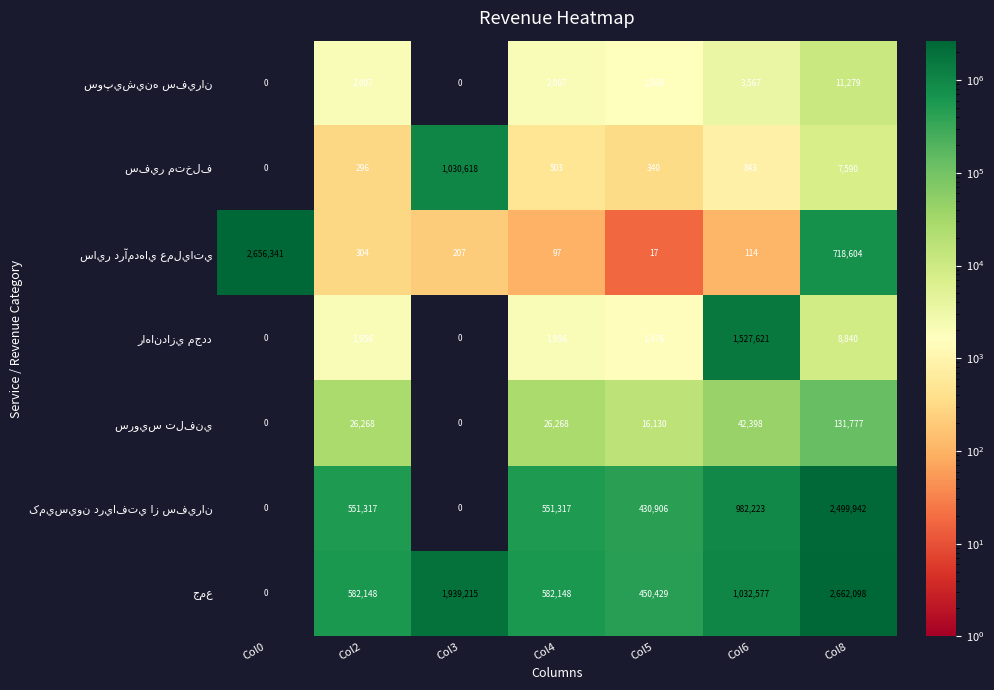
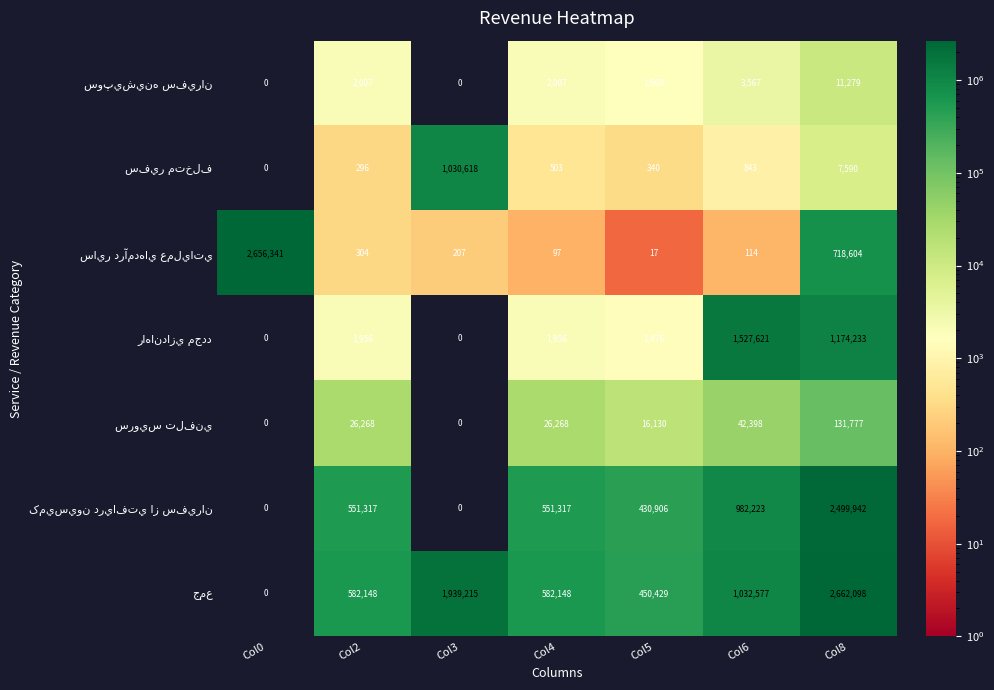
  {
    "سوپيشينه سفيران": {
      "Col0": "0",
      "Col2": "2,007",
      "Col3": "0",
      "Col4": "2,007",
      "Col5": "1,560",
      "Col6": "3,567",
      "Col8": "11,279"
    },
    "سفير متخلف": {
      "Col0": "0",
      "Col2": "296",
      "Col3": "1,030,618",
      "Col4": "503",
      "Col5": "340",
      "Col6": "843",
      "Col8": "7,590"
    },
    "ساير درآمدهاي عملياتي": {
      "Col0": "2,656,341",
      "Col2": "304",
      "Col3": "207",
      "Col4": "97",
      "Col5": "17",
      "Col6": "114",
      "Col8": "718,604"
    },
    "راه‌اندازي مجدد": {
      "Col0": "0",
      "Col2": "1,956",
      "Col3": "0",
      "Col4": "1,956",
      "Col5": "1,476",
      "Col6": "1,527,621",
-     "Col8": "8,840"
+     "Col8": "1,174,233"
    },
    "سرويس تلفني": {
      "Col0": "0",
      "Col2": "26,268",
      "Col3": "0",
      "Col4": "26,268",
      "Col5": "16,130",
      "Col6": "42,398",
      "Col8": "131,777"
    },
    "کميسيون دريافتي از سفيران": {
      "Col0": "0",
      "Col2": "551,317",
      "Col3": "0",
      "Col4": "551,317",
      "Col5": "430,906",
      "Col6": "982,223",
      "Col8": "2,499,942"
    },
    "جمع": {
      "Col0": "0",
      "Col2": "582,148",
      "Col3": "1,939,215",
      "Col4": "582,148",
      "Col5": "450,429",
      "Col6": "1,032,577",
      "Col8": "2,662,098"
    }
  }
